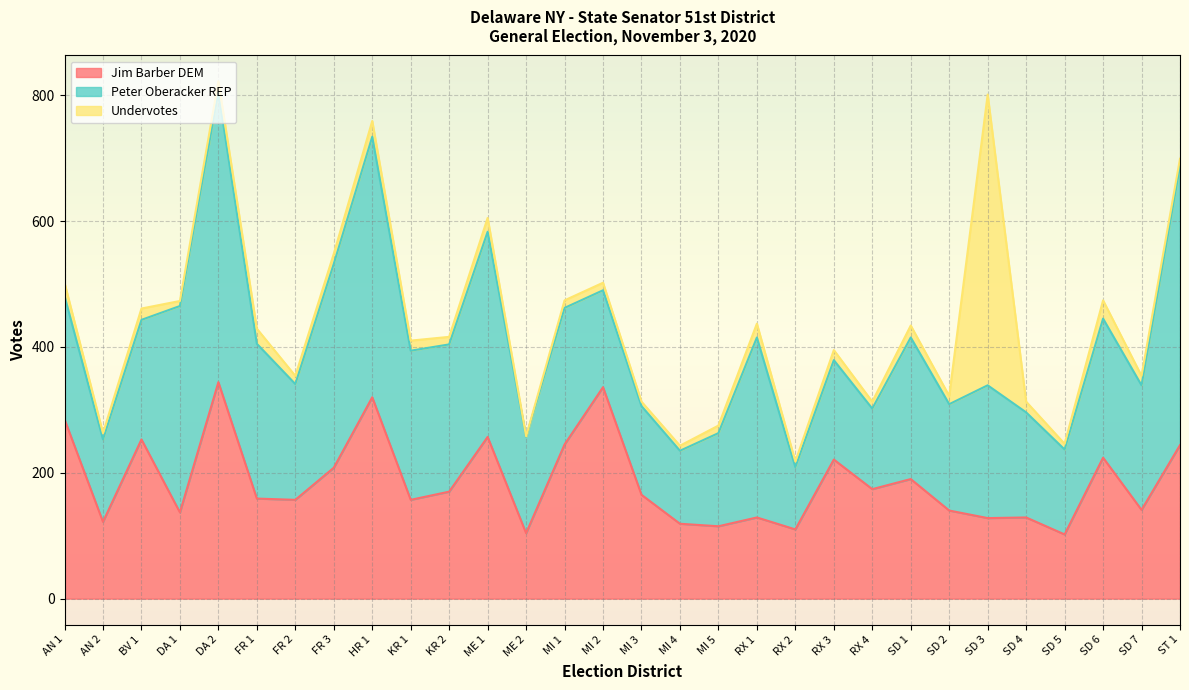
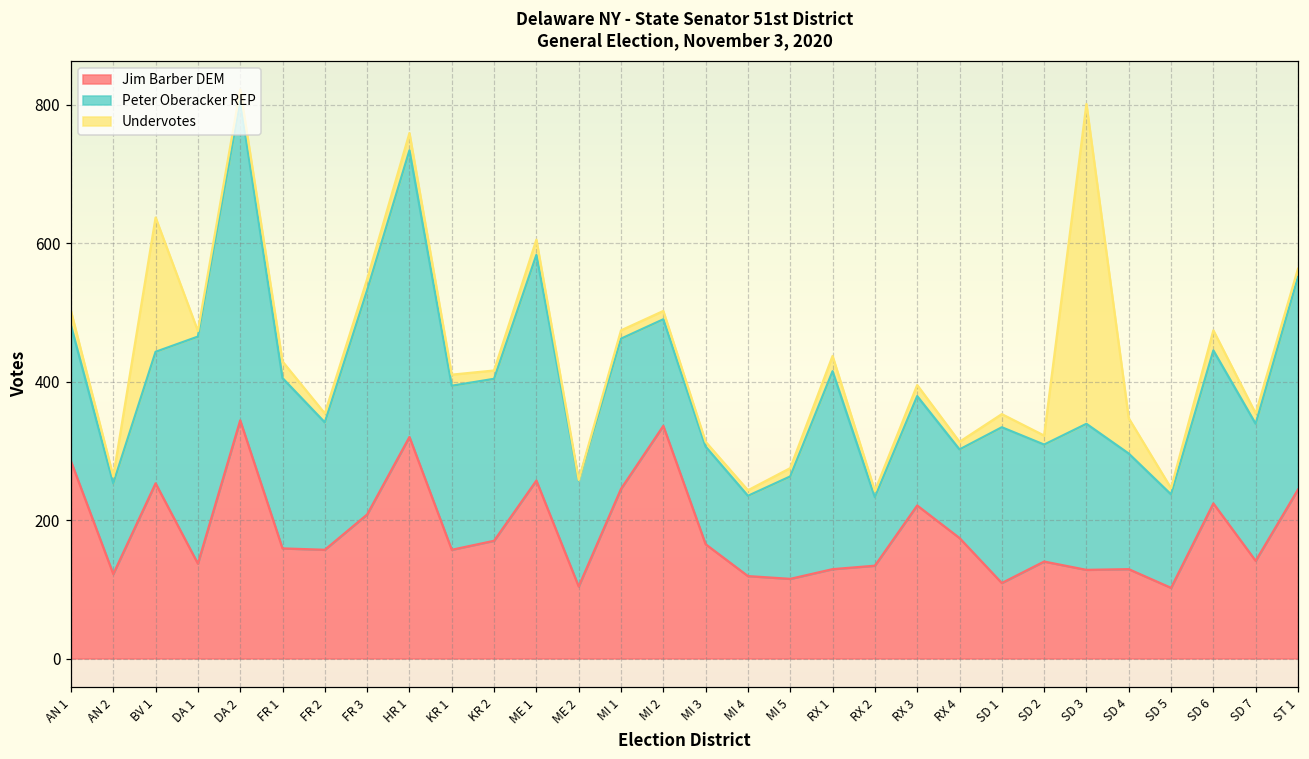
  {
    "Jim Barber DEM": {
      "AN 1": 290,
      "AN 2": 120,
      "BV 1": 250,
      "DA 1": 140,
      "DA 2": 340,
      "FR 1": 160,
      "FR 2": 160,
      "FR 3": 210,
      "HR 1": 320,
      "KR 1": 160,
      "KR 2": 170,
      "ME 1": 260,
      "ME 2": 100,
      "MI 1": 250,
      "MI 2": 340,
      "MI 3": 170,
      "MI 4": 120,
      "MI 5": 120,
      "RX 1": 130,
-     "RX 2": 110,
+     "RX 2": 130,
      "RX 3": 220,
      "RX 4": 170,
-     "SD 1": 190,
+     "SD 1": 110,
      "SD 2": 140,
      "SD 3": 130,
      "SD 4": 130,
      "SD 5": 100,
      "SD 6": 220,
      "SD 7": 140,
      "ST 1": 240
    },
    "Peter Oberacker REP": {
      "AN 1": 200,
      "AN 2": 130,
      "BV 1": 190,
      "DA 1": 330,
      "FR 1": 250,
      "FR 2": 180,
      "FR 3": 320,
      "HR 1": 410,
      "KR 1": 240,
      "KR 2": 230,
      "ME 1": 330,
      "MI 1": 220,
      "MI 2": 150,
      "MI 3": 140,
      "MI 4": 120,
      "MI 5": 150,
      "RX 1": 290,
      "RX 2": 100,
      "RX 3": 160,
      "RX 4": 130,
      "SD 1": 230,
      "SD 2": 170,
      "SD 3": 210,
      "SD 4": 170,
      "SD 5": 140,
      "SD 6": 220,
      "SD 7": 200,
-     "ST 1": 440
+     "ST 1": 310
    },
    "Undervotes": {
      "AN 1": 20,
      "AN 2": 10,
-     "BV 1": 20,
+     "BV 1": 190,
      "DA 1": 10,
      "FR 1": 20,
      "FR 2": 10,
      "FR 3": 20,
      "HR 1": 30,
      "KR 1": 20,
      "KR 2": 10,
      "ME 1": 20,
      "MI 1": 10,
      "MI 2": 10,
      "MI 3": 10,
      "MI 4": 10,
      "MI 5": 10,
      "RX 1": 20,
      "RX 2": 10,
      "RX 3": 20,
      "RX 4": 10,
      "SD 1": 20,
      "SD 2": 10,
      "SD 3": 460,
-     "SD 4": 20,
+     "SD 4": 50,
      "SD 5": 10,
      "SD 6": 30,
      "SD 7": 20,
      "ST 1": 10
    }
  }
